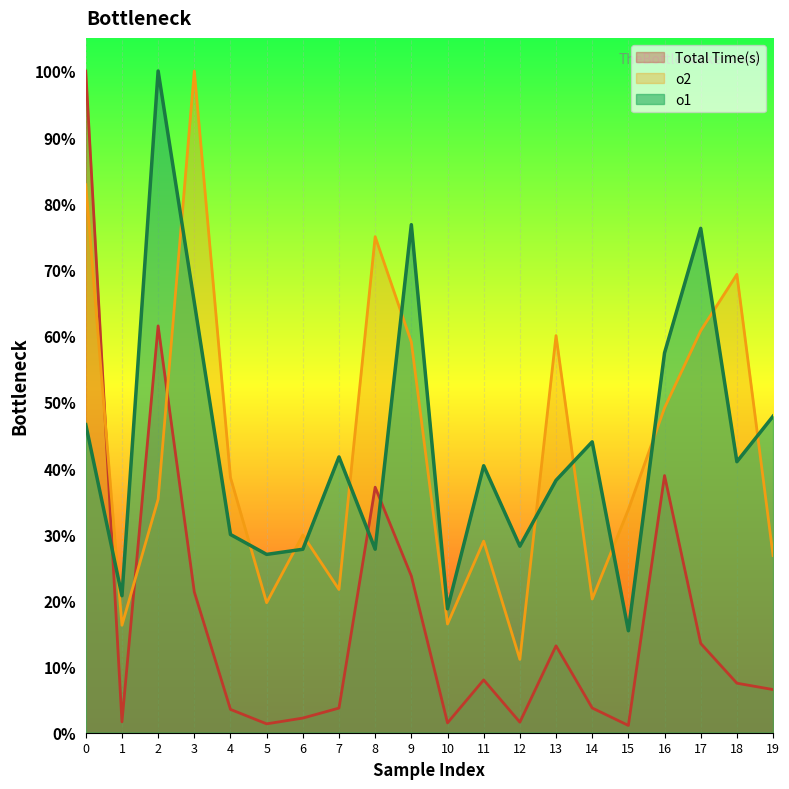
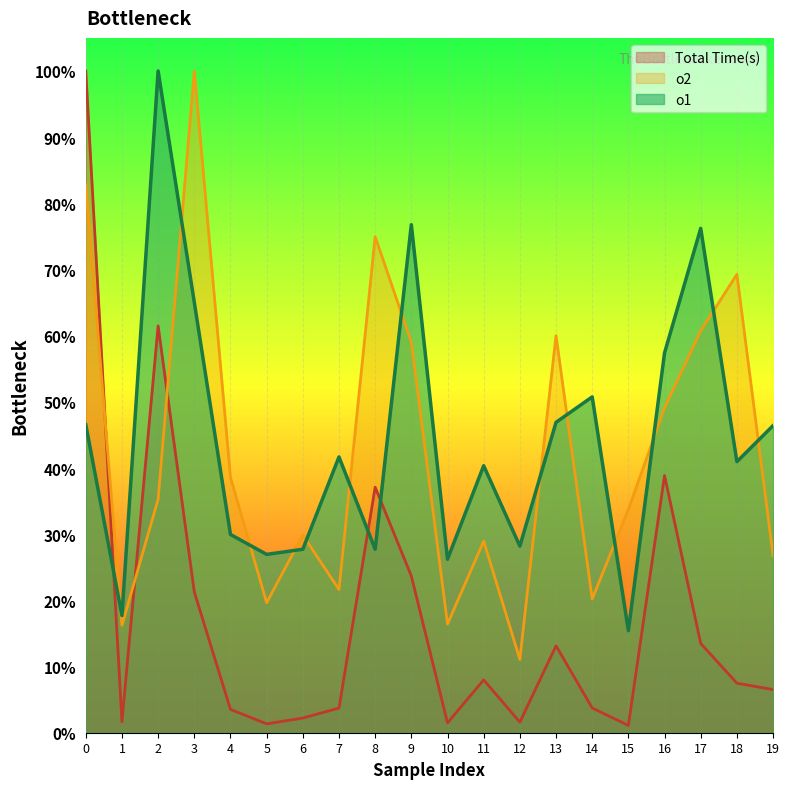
  {
    "o1": {
      "0": "47%",
-     "1": "21%",
+     "1": "18%",
      "2": "100%",
      "3": "65%",
      "4": "30%",
      "5": "27%",
      "6": "28%",
      "7": "42%",
      "8": "28%",
      "9": "77%",
-     "10": "19%",
+     "10": "26%",
      "11": "40%",
      "12": "28%",
-     "13": "38%",
-     "14": "44%",
+     "13": "47%",
+     "14": "51%",
      "15": "15%",
      "16": "57%",
      "17": "76%",
      "18": "41%",
-     "19": "48%"
+     "19": "46%"
    }
  }
